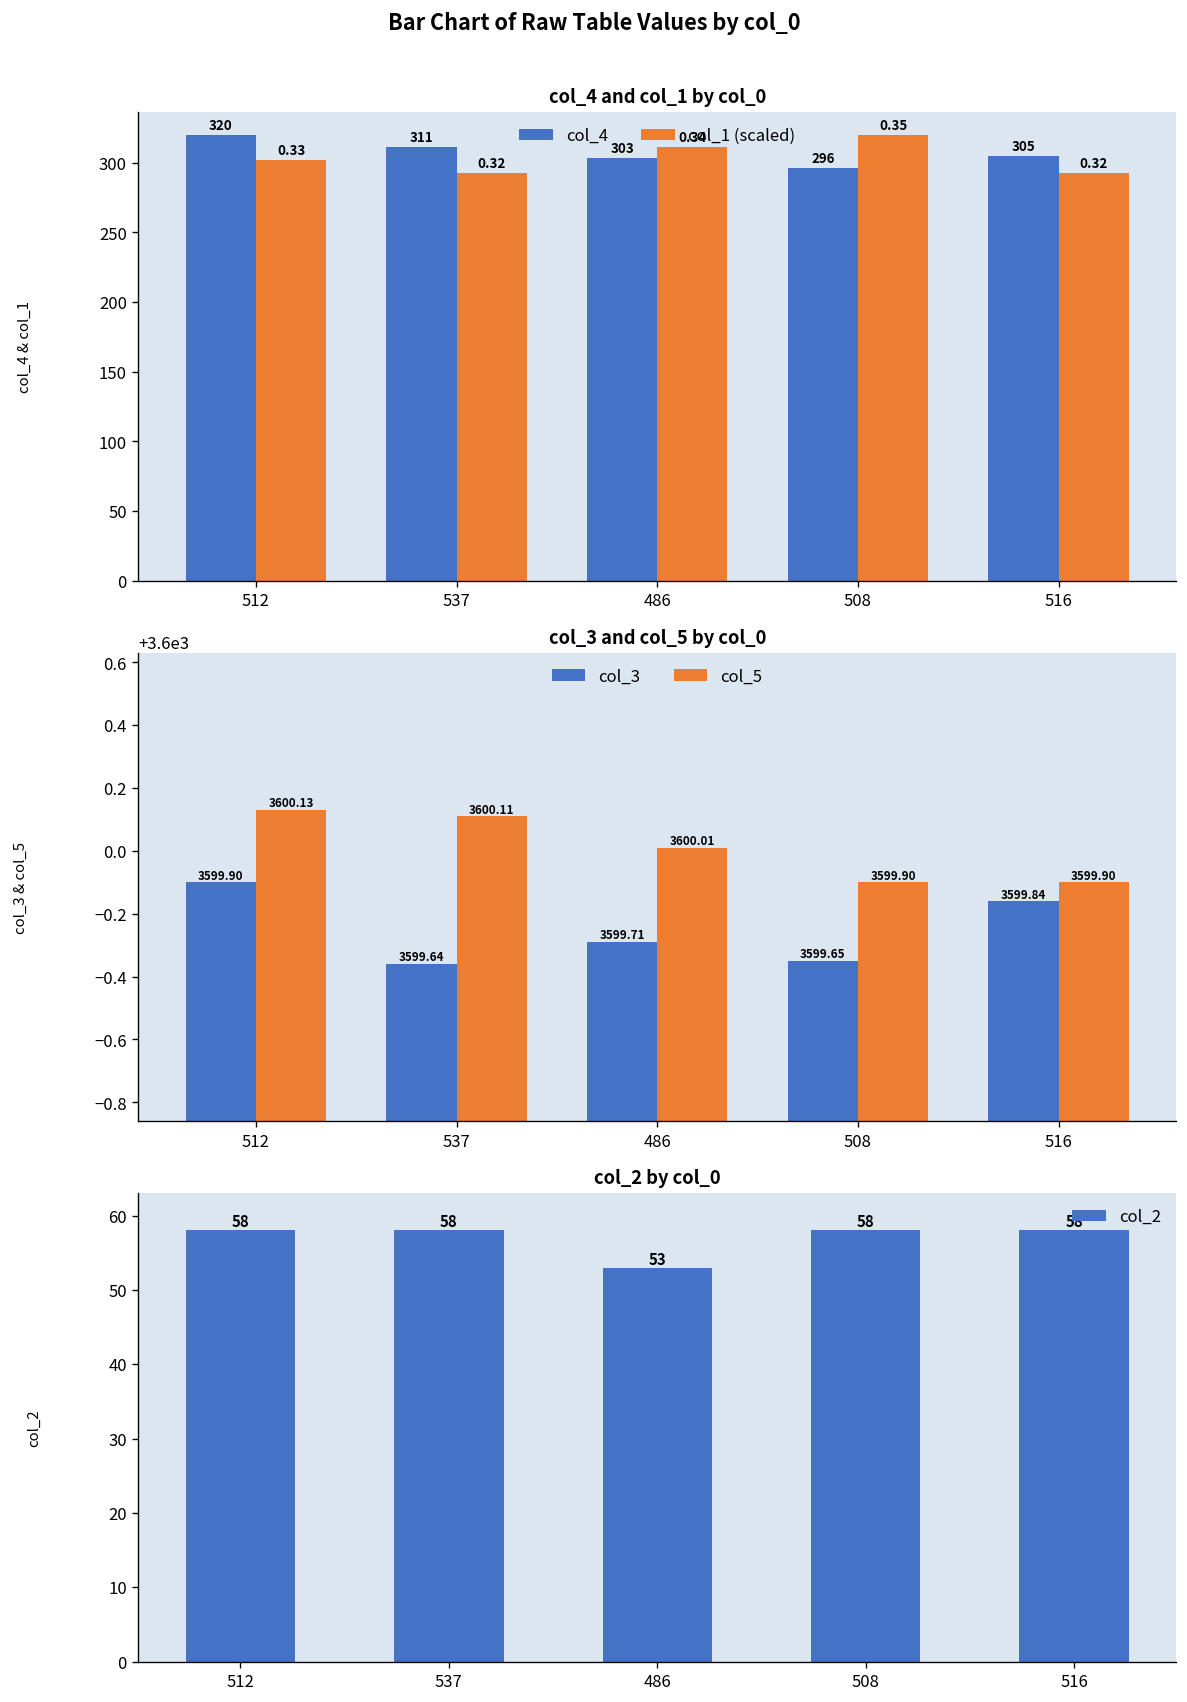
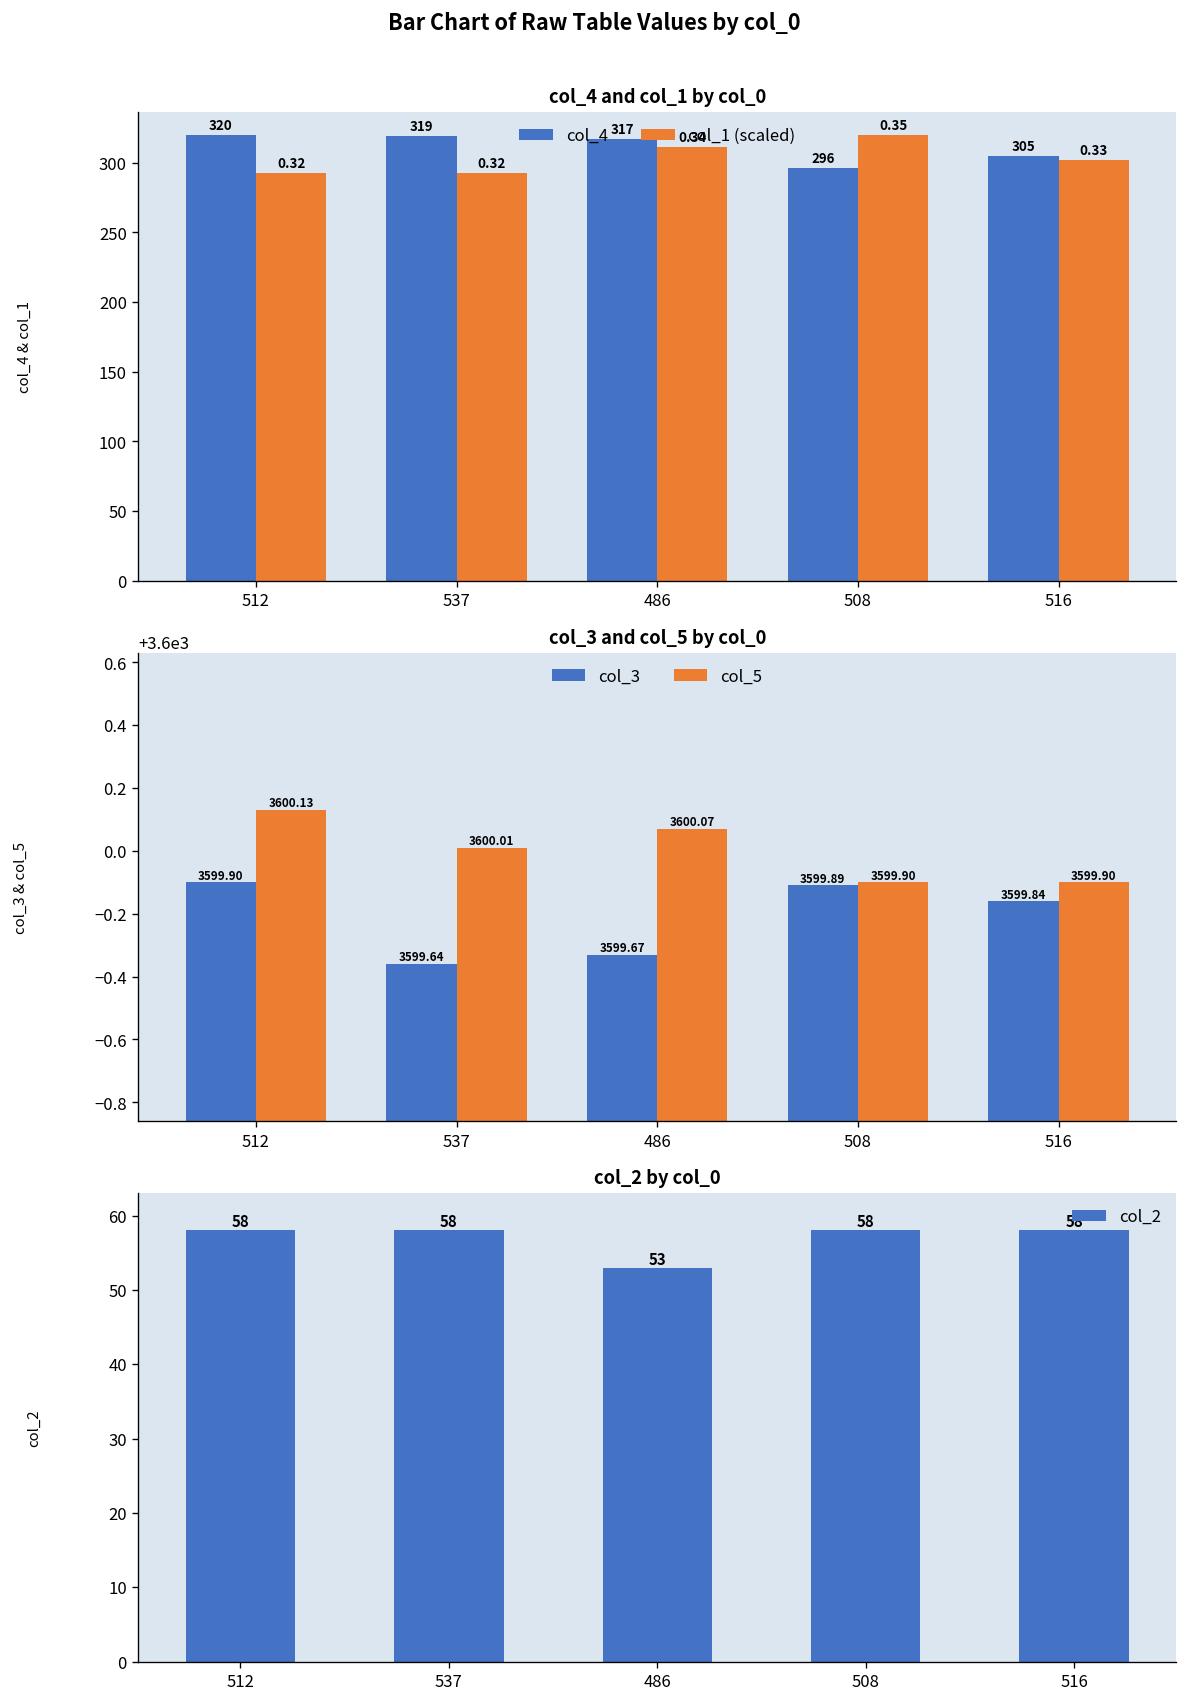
  {
    "col_4 and col_1 by col_0": {
      "col_4": {
        "512": 320,
-       "537": 311,
-       "486": 303,
+       "537": 319,
+       "486": 317,
        "508": 296,
        "516": 305
      },
      "col_1 (scaled)": {
-       "512": 0.33,
-       "516": 0.32
+       "512": 0.32,
+       "516": 0.33
      }
    },
    "col_3 and col_5 by col_0": {
      "col_3": {
        "512": 3599.90,
        "537": 3599.64,
-       "486": 3599.71,
-       "508": 3599.65,
+       "486": 3599.67,
+       "508": 3599.89,
        "516": 3599.84
      },
      "col_5": {
        "512": 3600.13,
-       "537": 3600.11,
-       "486": 3600.01,
+       "537": 3600.01,
+       "486": 3600.07,
        "508": 3599.90,
        "516": 3599.90
      }
    },
    "col_2 by col_0": {
      "512": 58,
      "537": 58,
      "486": 53,
      "508": 58,
      "516": 58
    }
  }
